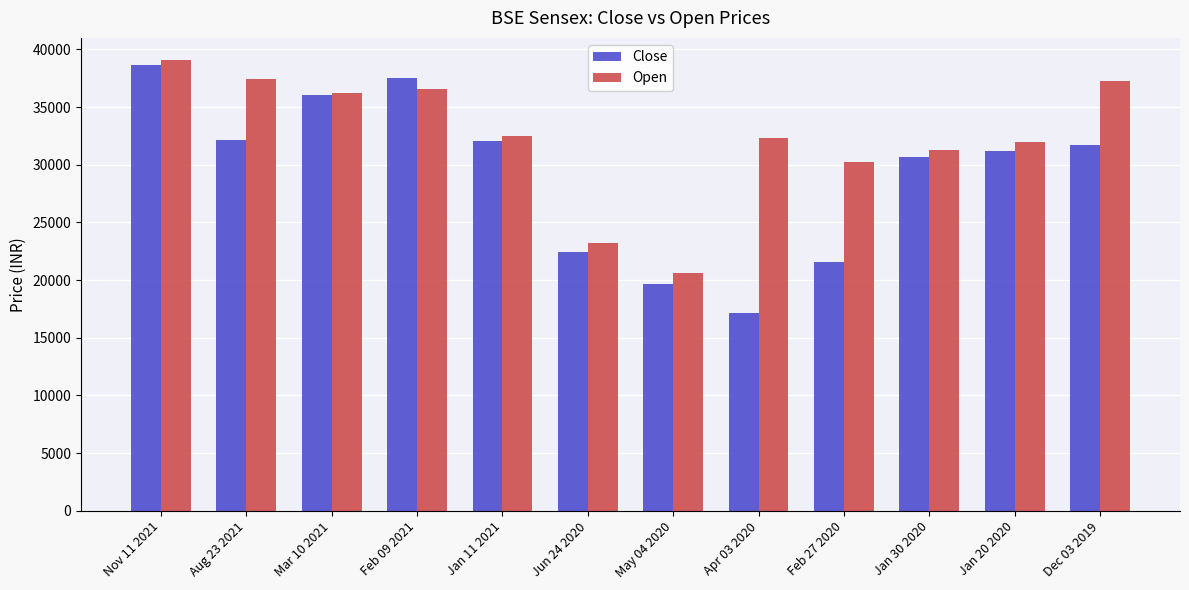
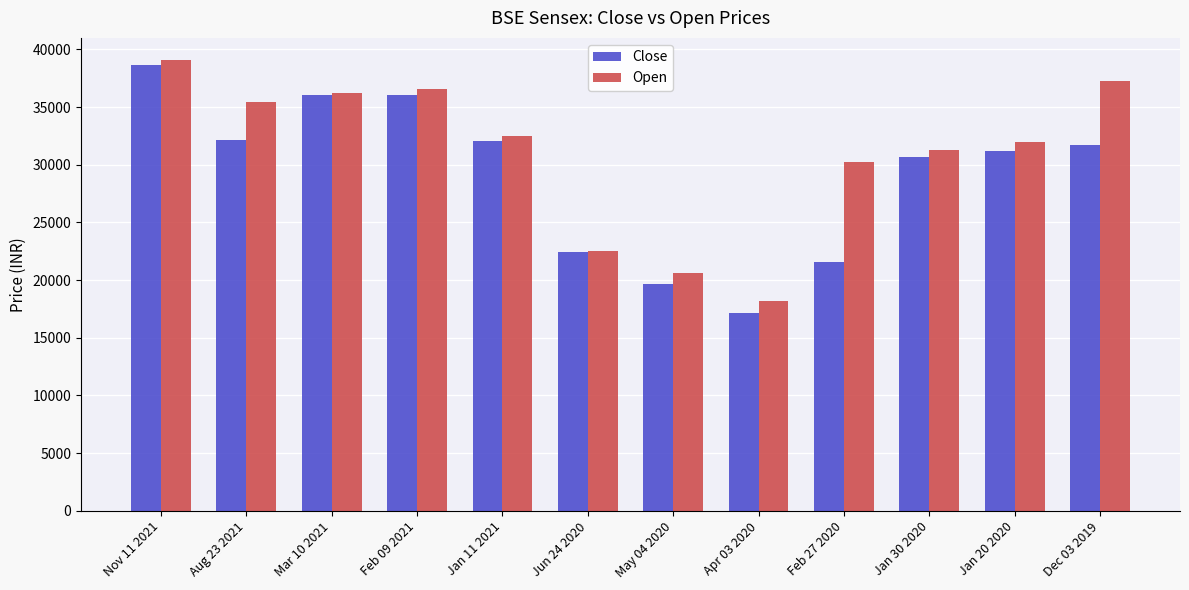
  {
    "Close": {
      "Nov 11 2021": 38700,
      "Aug 23 2021": 32100,
      "Mar 10 2021": 36000,
-     "Feb 09 2021": 37500,
+     "Feb 09 2021": 36000,
      "Jan 11 2021": 32100,
      "Jun 24 2020": 22400,
      "May 04 2020": 19600,
      "Apr 03 2020": 17200,
      "Feb 27 2020": 21600,
      "Jan 30 2020": 30600,
      "Jan 20 2020": 31200,
      "Dec 03 2019": 31700
    },
    "Open": {
      "Nov 11 2021": 39000,
-     "Aug 23 2021": 37400,
+     "Aug 23 2021": 35400,
      "Mar 10 2021": 36200,
      "Feb 09 2021": 36600,
      "Jan 11 2021": 32500,
-     "Jun 24 2020": 23200,
+     "Jun 24 2020": 22500,
      "May 04 2020": 20600,
-     "Apr 03 2020": 32300,
+     "Apr 03 2020": 18200,
      "Feb 27 2020": 30300,
      "Jan 30 2020": 31300,
      "Jan 20 2020": 32000,
      "Dec 03 2019": 37200
    }
  }
